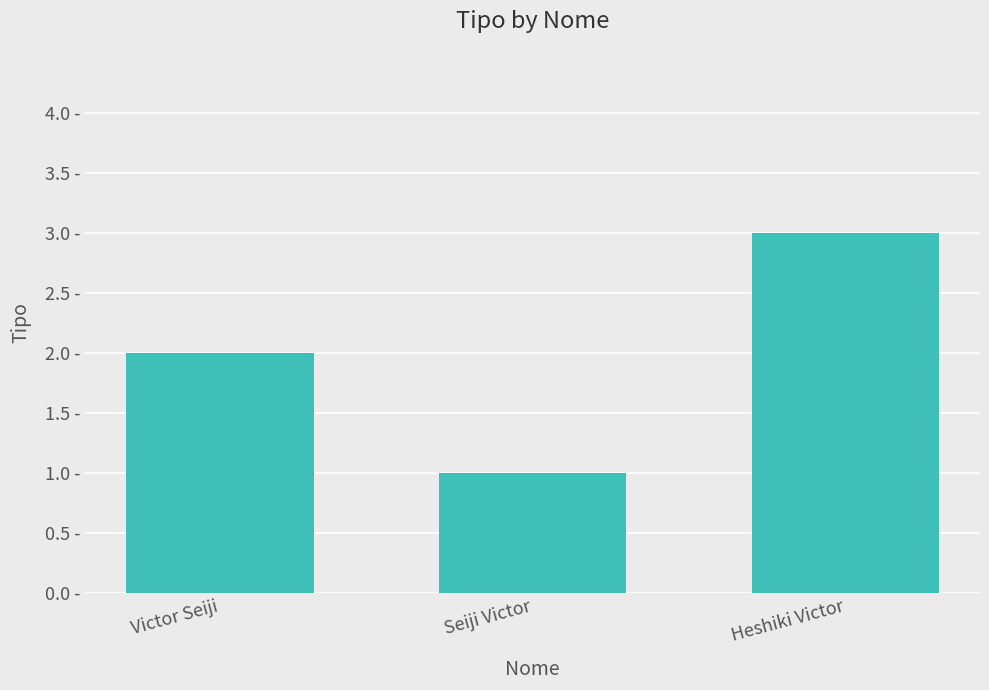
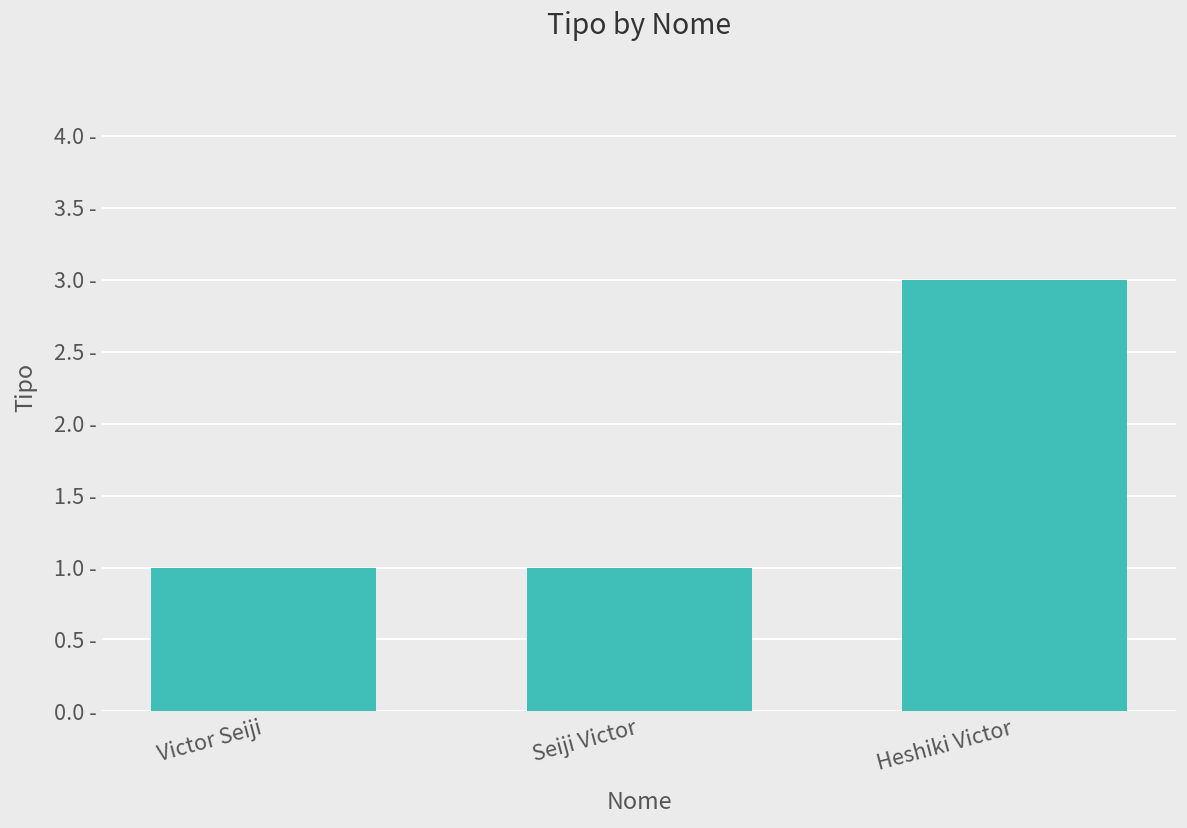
  {
-   "Victor Seiji": "2 -",
+   "Victor Seiji": "1 -",
    "Seiji Victor": "1 -",
    "Heshiki Victor": "3 -"
  }
